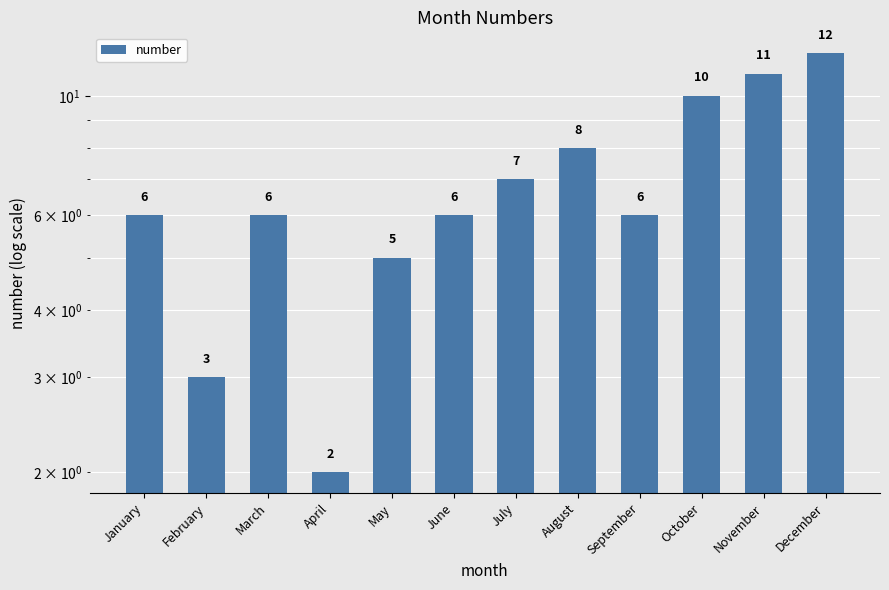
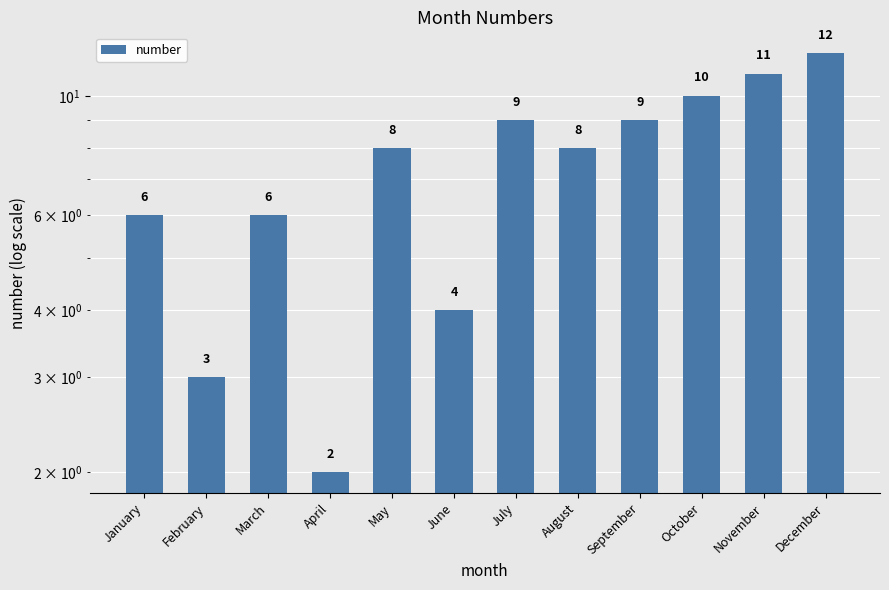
  {
    "January": 6,
    "February": 3,
    "March": 6,
    "April": 2,
-   "May": 5,
-   "June": 6,
-   "July": 7,
+   "May": 8,
+   "June": 4,
+   "July": 9,
    "August": 8,
-   "September": 6,
+   "September": 9,
    "October": 10,
    "November": 11,
    "December": 12
  }
